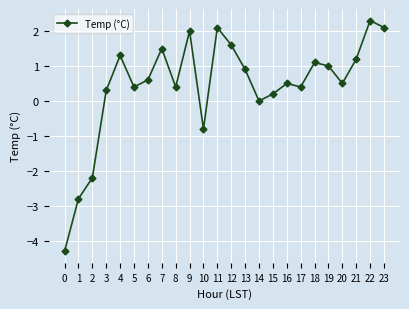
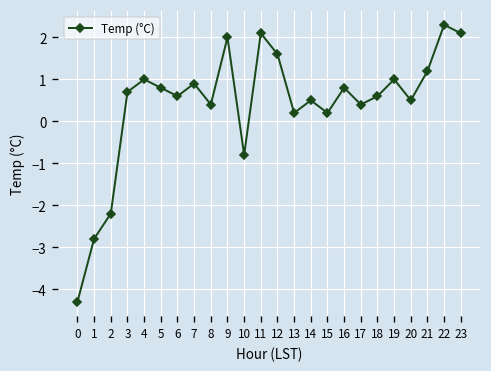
  {
    "0": -4.3,
    "1": -2.8,
    "2": -2.2,
-   "3": 0.3,
-   "4": 1.3,
-   "5": 0.4,
+   "3": 0.7,
+   "4": 1.0,
+   "5": 0.8,
    "6": 0.6,
-   "7": 1.5,
+   "7": 0.9,
    "8": 0.4,
    "9": 2.0,
    "10": -0.8,
    "11": 2.1,
    "12": 1.6,
-   "13": 0.9,
-   "14": 0.0,
+   "13": 0.2,
+   "14": 0.5,
    "15": 0.2,
-   "16": 0.5,
+   "16": 0.8,
    "17": 0.4,
-   "18": 1.1,
+   "18": 0.6,
    "19": 1.0,
    "20": 0.5,
    "21": 1.2,
    "22": 2.3,
    "23": 2.1
  }
